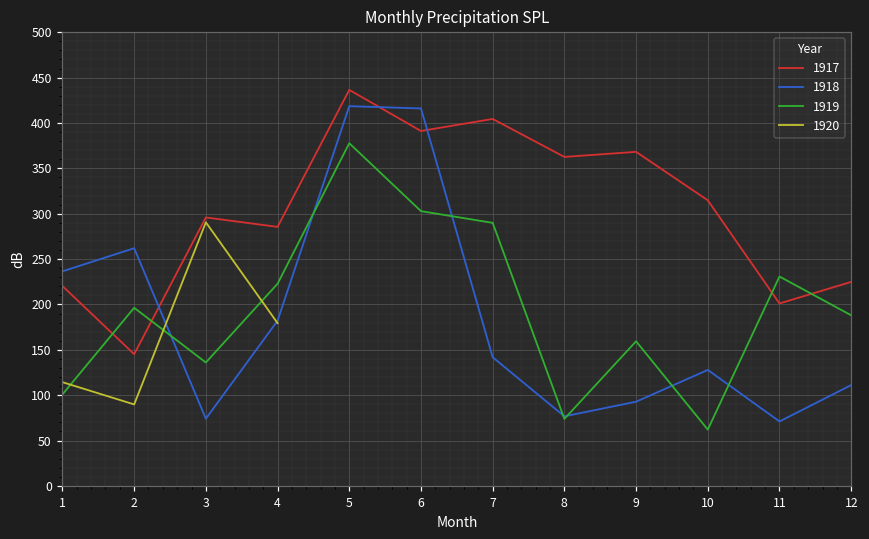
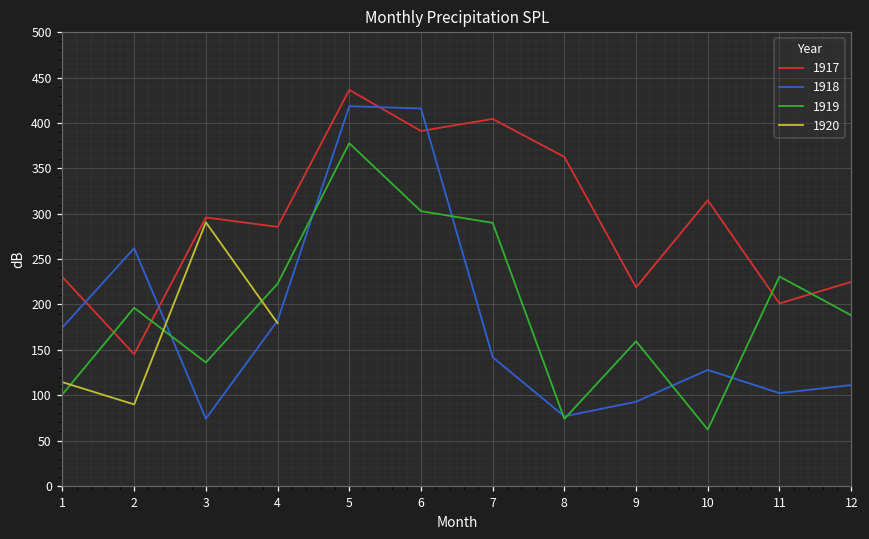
  {
    "1917": {
-     "1": 220,
+     "1": 230,
      "2": 150,
      "3": 300,
      "4": 290,
      "5": 440,
      "6": 390,
      "7": 400,
      "8": 360,
-     "9": 370,
+     "9": 220,
      "10": 310,
      "11": 200,
      "12": 220
    },
    "1918": {
-     "1": 240,
+     "1": 170,
      "2": 260,
      "3": 70,
      "5": 420,
      "6": 420,
      "7": 140,
      "9": 90,
      "10": 130,
-     "11": 70,
+     "11": 100,
      "12": 110
    },
    "1919": {
      "1": 100,
      "2": 200,
      "3": 140,
      "4": 220,
      "5": 380,
      "6": 300,
      "7": 290,
      "9": 160,
      "10": 60,
      "11": 230,
      "12": 190
    },
    "1920": {
      "1": 110,
      "2": 90,
      "3": 290
    }
  }
